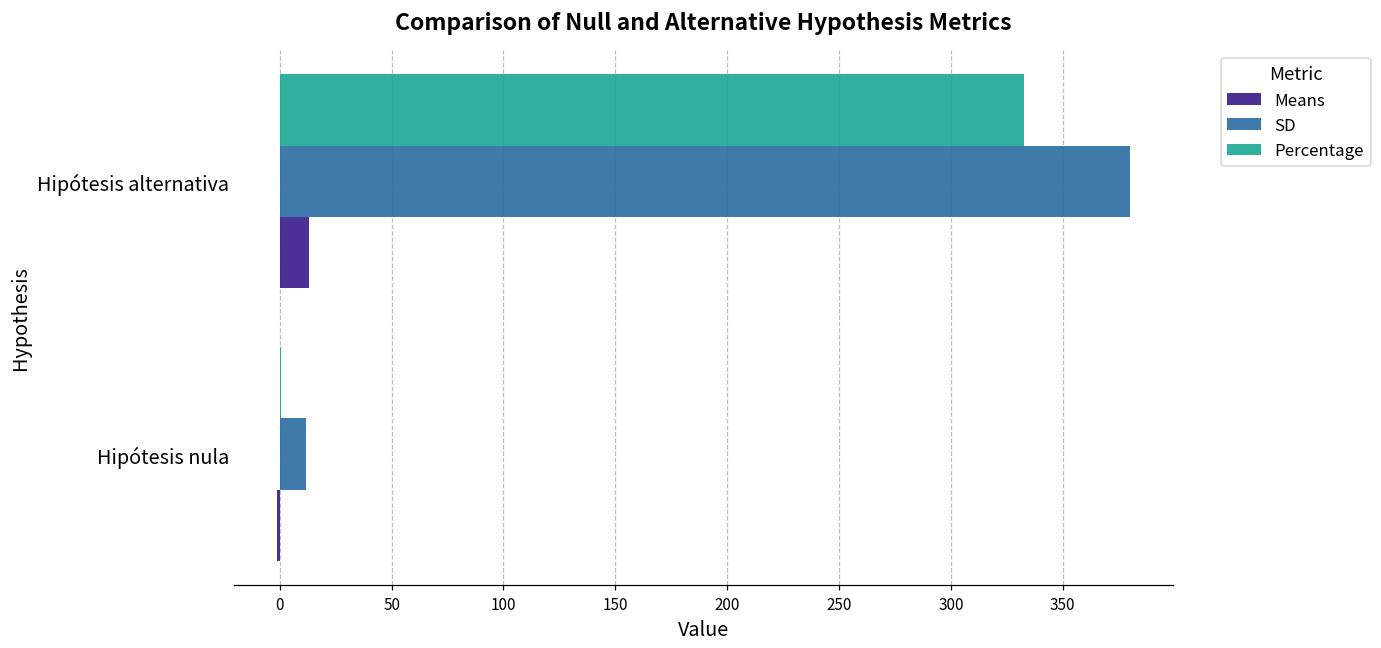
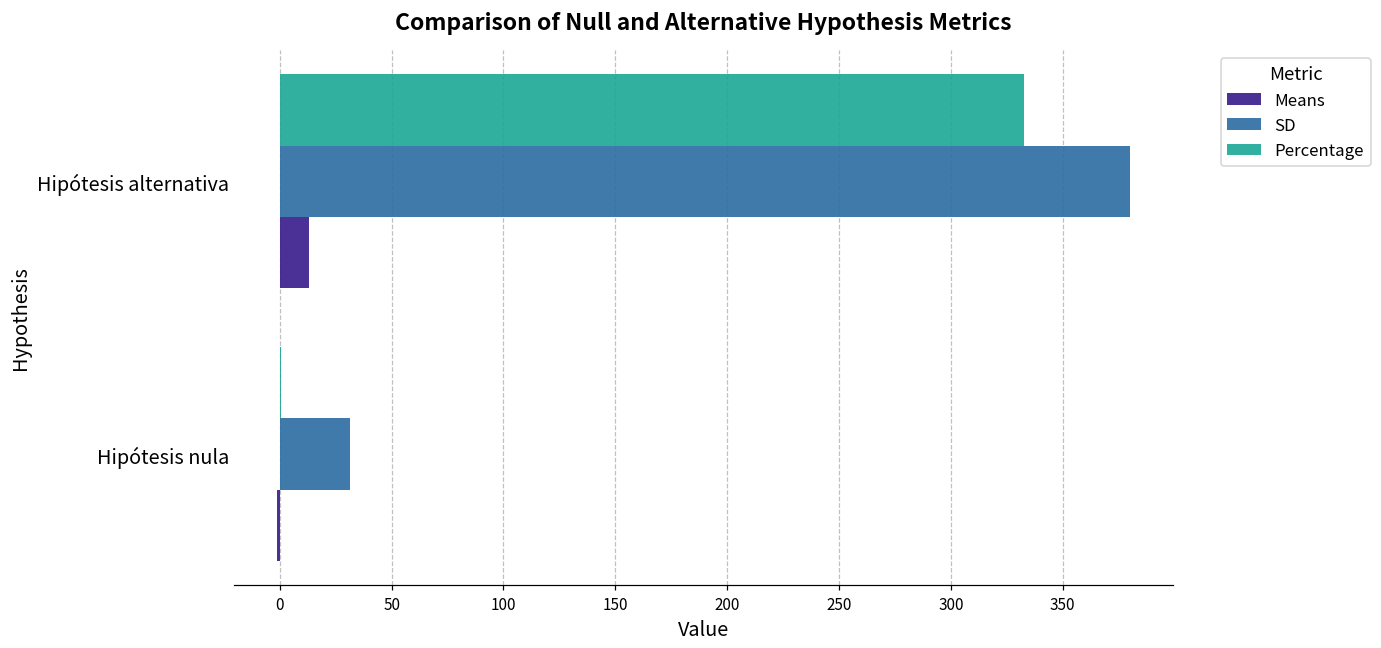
  {
    "Means": {
      "Hipótesis alternativa": 13,
      "Hipótesis nula": -1
    },
    "SD": {
      "Hipótesis alternativa": 380,
-     "Hipótesis nula": 12
+     "Hipótesis nula": 31
    },
    "Percentage": {
      "Hipótesis alternativa": 333
    }
  }
